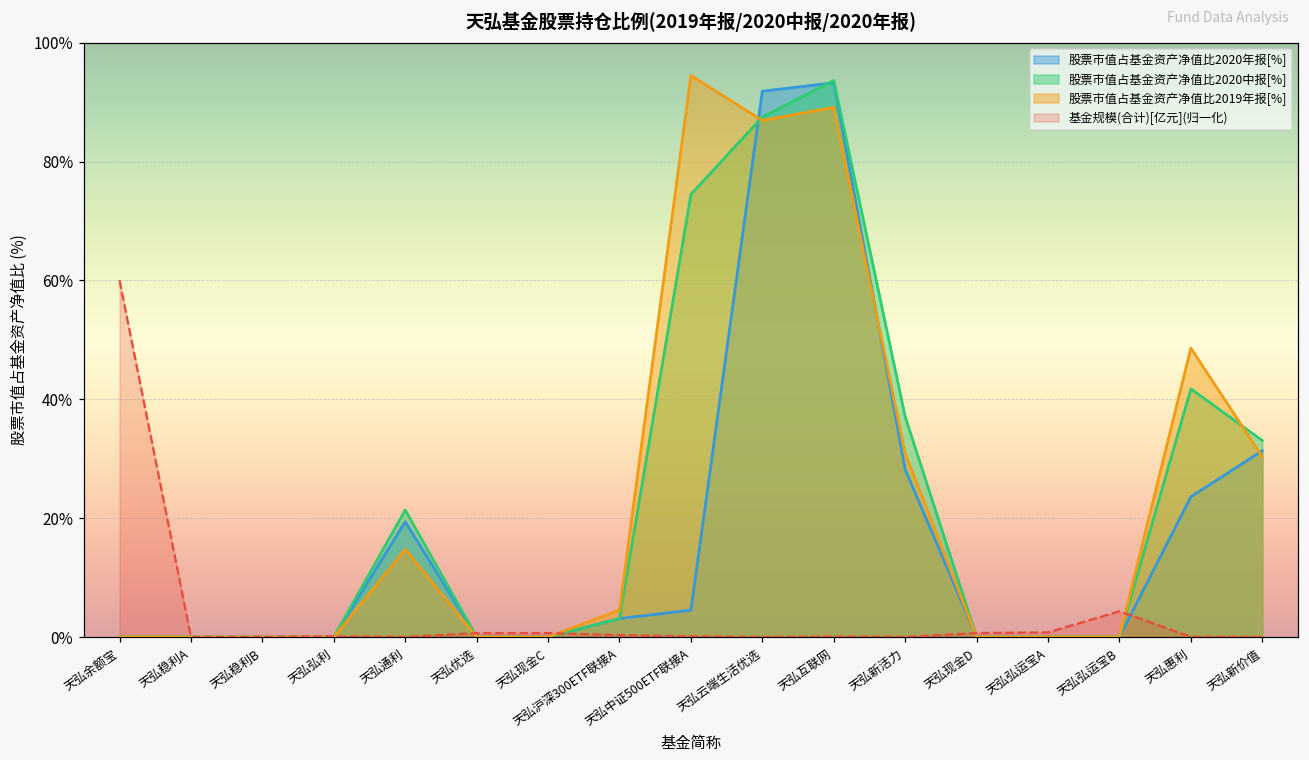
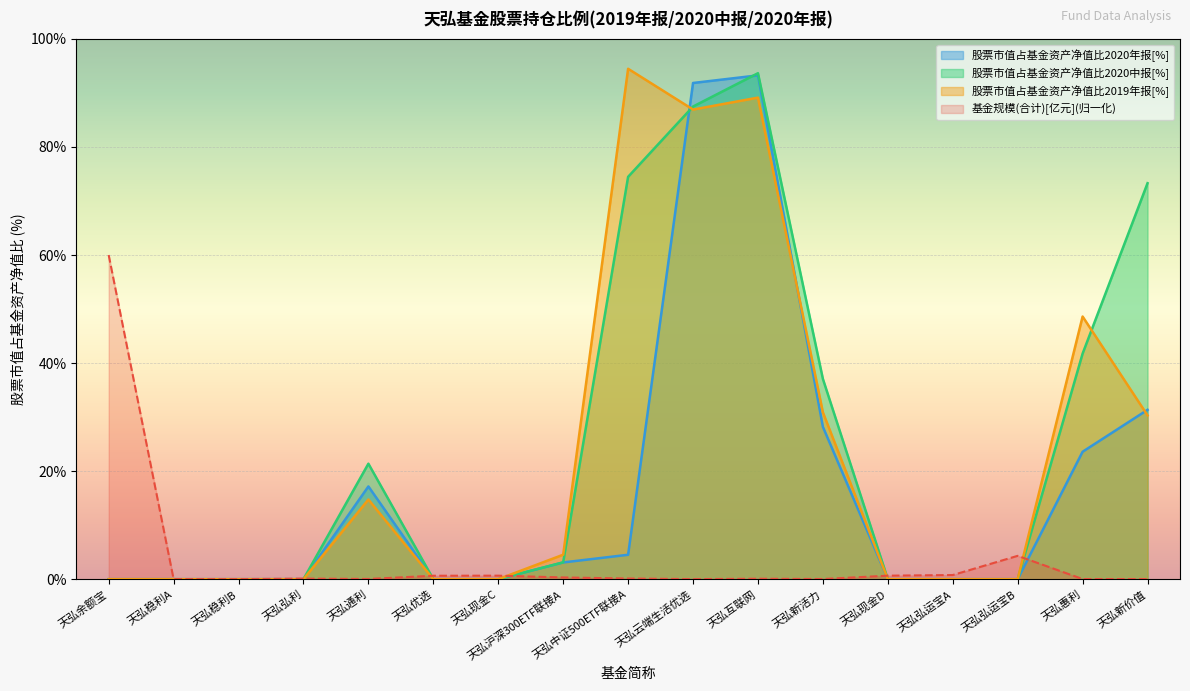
  {
    "股票市值占基金资产净值比2020年报[%]": {
-     "天弘通利": "19%",
+     "天弘通利": "17%",
      "天弘中证500ETF联接A": "5%",
      "天弘云端生活优选": "92%",
      "天弘新活力": "28%",
      "天弘惠利": "24%",
      "天弘新价值": "31%"
    },
    "股票市值占基金资产净值比2020中报[%]": {
      "天弘通利": "21%",
      "天弘中证500ETF联接A": "74%",
      "天弘云端生活优选": "87%",
      "天弘新活力": "37%",
      "天弘惠利": "42%",
-     "天弘新价值": "33%"
+     "天弘新价值": "73%"
    },
    "股票市值占基金资产净值比2019年报[%]": {
      "天弘通利": "15%",
      "天弘沪深300ETF联接A": "5%",
      "天弘中证500ETF联接A": "94%",
      "天弘云端生活优选": "87%",
      "天弘互联网": "89%",
      "天弘新活力": "31%",
      "天弘惠利": "49%",
      "天弘新价值": "30%"
    },
    "基金规模(合计)[亿元](归一化)": {
      "天弘余额宝": "60%",
      "天弘通利": "0%",
      "天弘优选": "1%",
      "天弘现金C": "1%",
      "天弘沪深300ETF联接A": "0%",
      "天弘中证500ETF联接A": "0%",
      "天弘云端生活优选": "0%",
      "天弘互联网": "0%",
      "天弘新活力": "0%",
      "天弘现金D": "1%",
      "天弘弘运宝A": "1%",
      "天弘弘运宝B": "4%",
      "天弘惠利": "0%",
      "天弘新价值": "0%"
    }
  }
